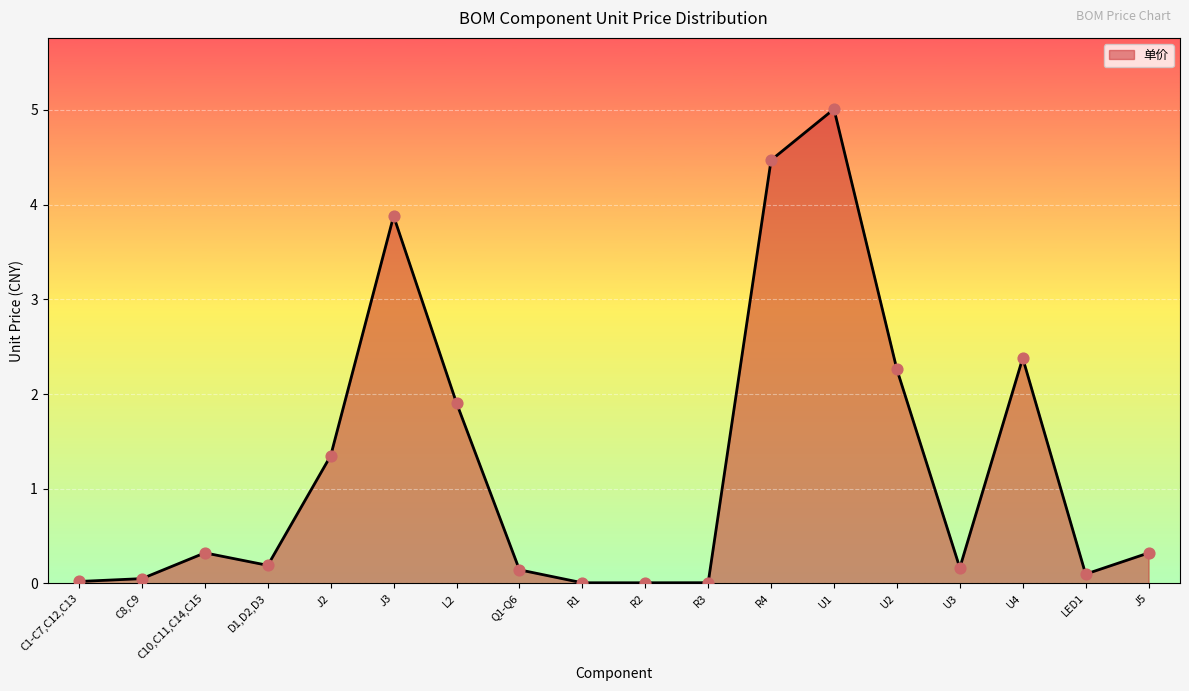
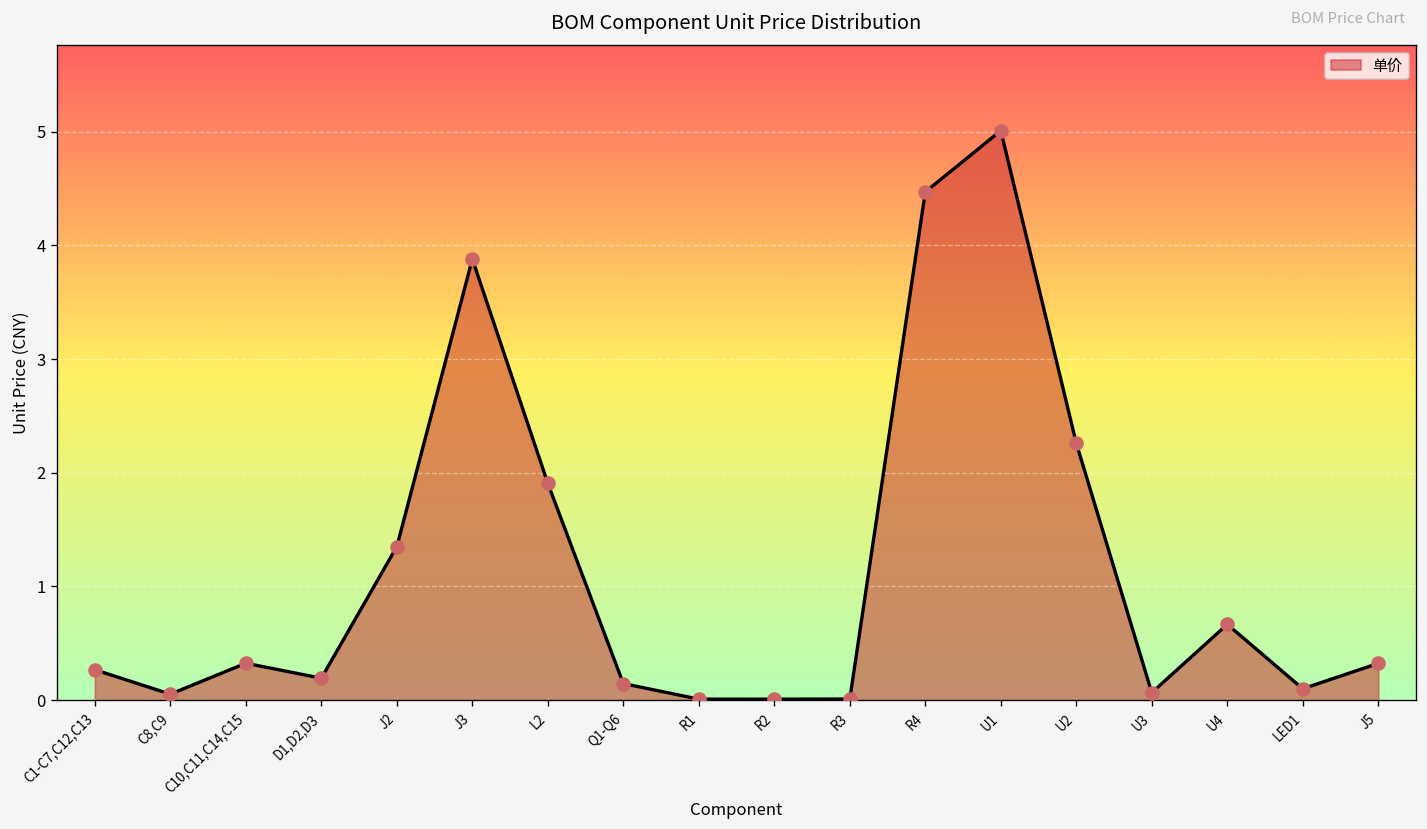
  {
-   "C1-C7,C12,C13": 0.0,
+   "C1-C7,C12,C13": 0.3,
    "C8,C9": 0.1,
    "C10,C11,C14,C15": 0.3,
    "D1,D2,D3": 0.2,
    "J2": 1.3,
    "J3": 3.9,
    "L2": 1.9,
    "Q1-Q6": 0.1,
    "R1": 0.0,
    "R2": 0.0,
    "R3": 0.0,
    "R4": 4.5,
    "U1": 5.0,
    "U2": 2.3,
-   "U3": 0.2,
-   "U4": 2.4,
+   "U3": 0.1,
+   "U4": 0.7,
    "LED1": 0.1,
    "J5": 0.3
  }
